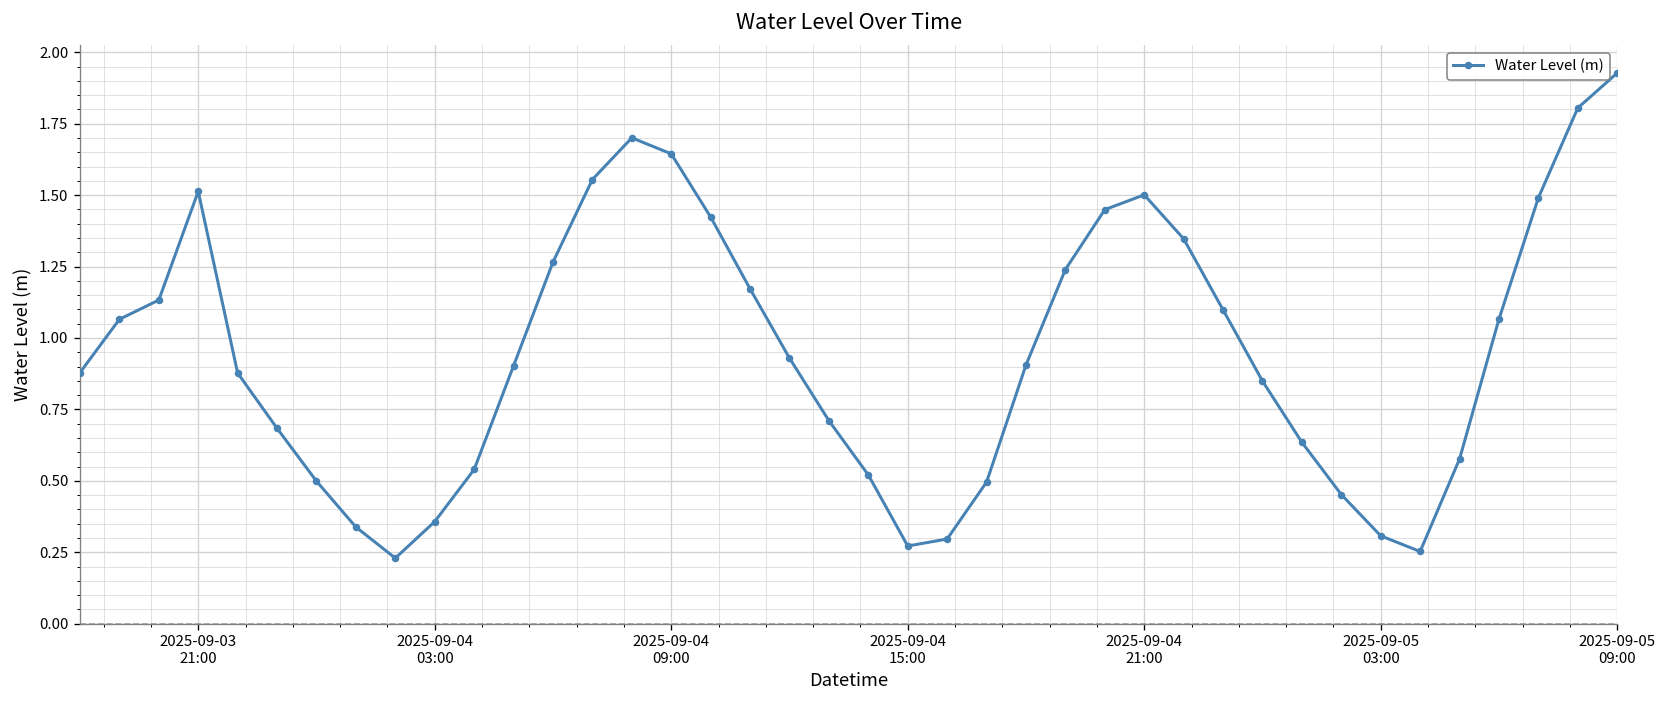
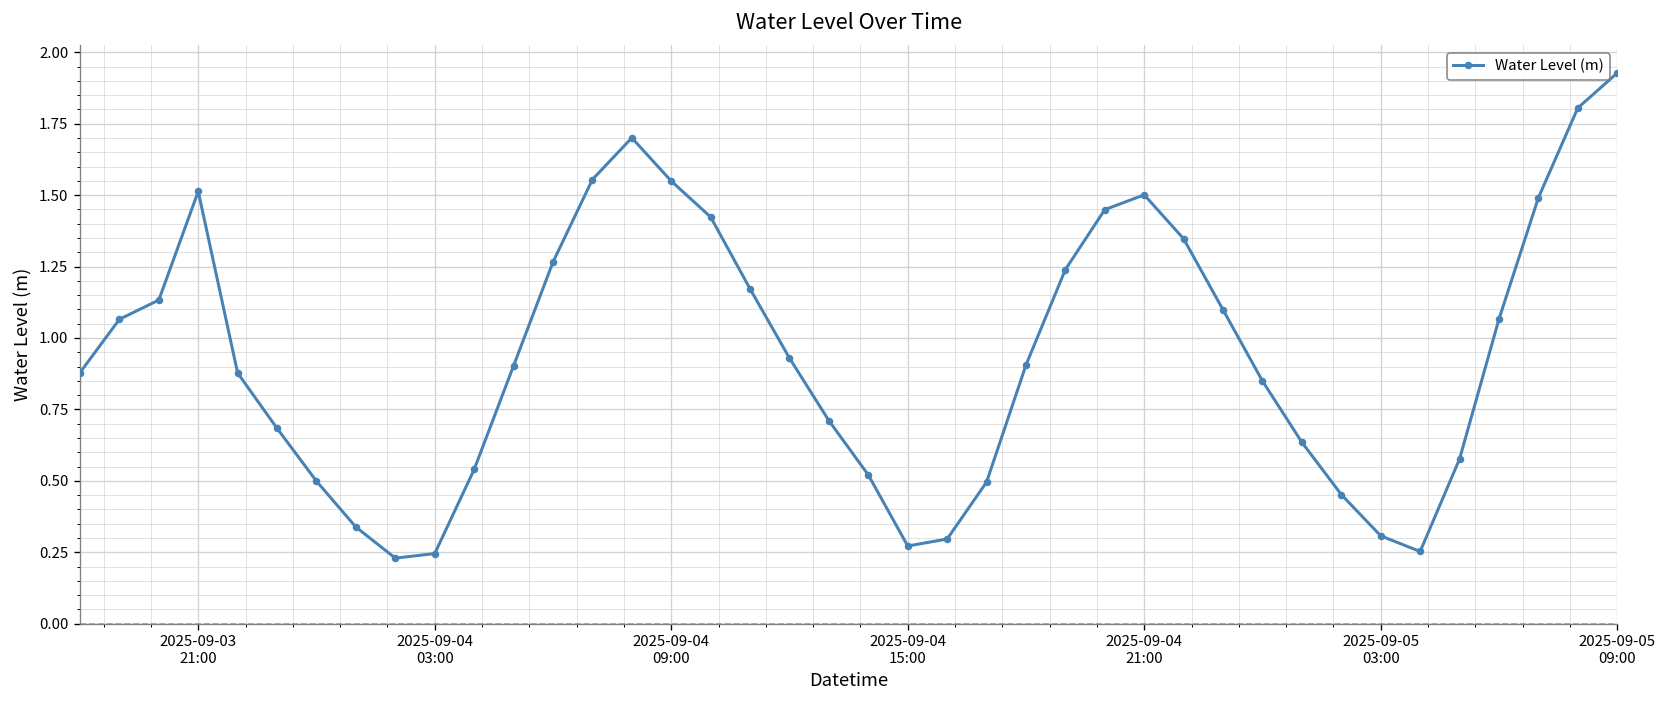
  {
    "2025-09-03 21:00": 1.51,
-   "2025-09-04 03:00": 0.36,
-   "2025-09-04 09:00": 1.64,
+   "2025-09-04 03:00": 0.25,
+   "2025-09-04 09:00": 1.55,
    "2025-09-04 15:00": 0.27,
    "2025-09-04 21:00": 1.50,
    "2025-09-05 03:00": 0.31,
    "2025-09-05 09:00": 1.93
  }
